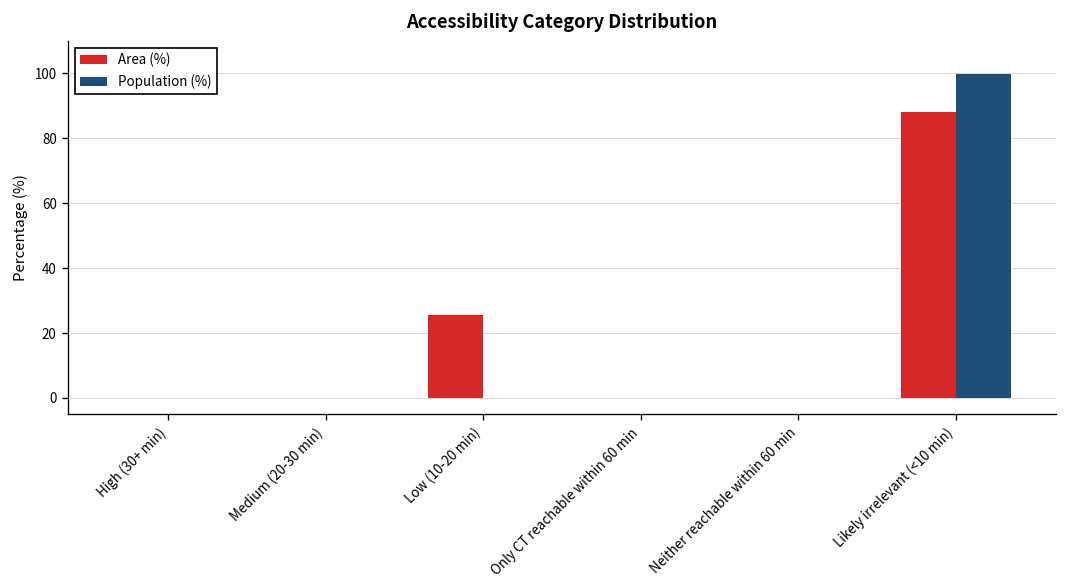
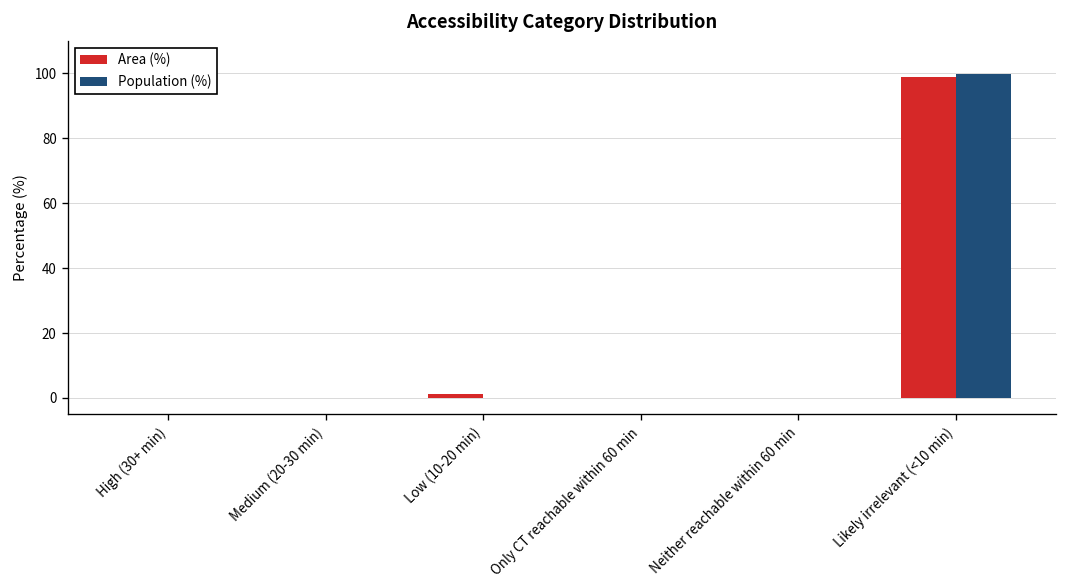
  {
    "Area (%)": {
      "High (30+ min)": 0,
      "Medium (20-30 min)": 0,
-     "Low (10-20 min)": 26,
+     "Low (10-20 min)": 1,
      "Only CT reachable within 60 min": 0,
      "Neither reachable within 60 min": 0,
-     "Likely irrelevant (<10 min)": 88
+     "Likely irrelevant (<10 min)": 99
    },
    "Population (%)": {
      "High (30+ min)": 0,
      "Medium (20-30 min)": 0,
      "Only CT reachable within 60 min": 0,
      "Neither reachable within 60 min": 0,
      "Likely irrelevant (<10 min)": 100
    }
  }
